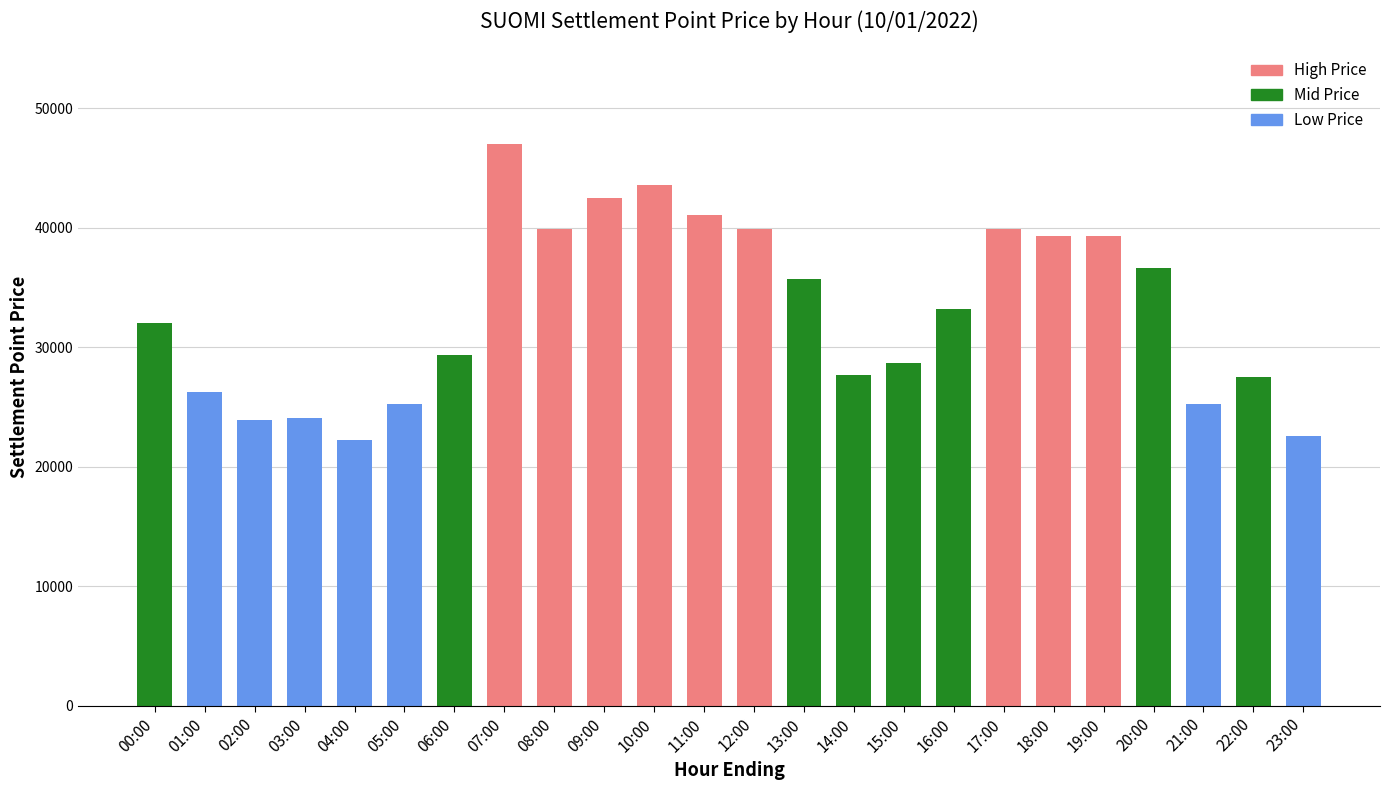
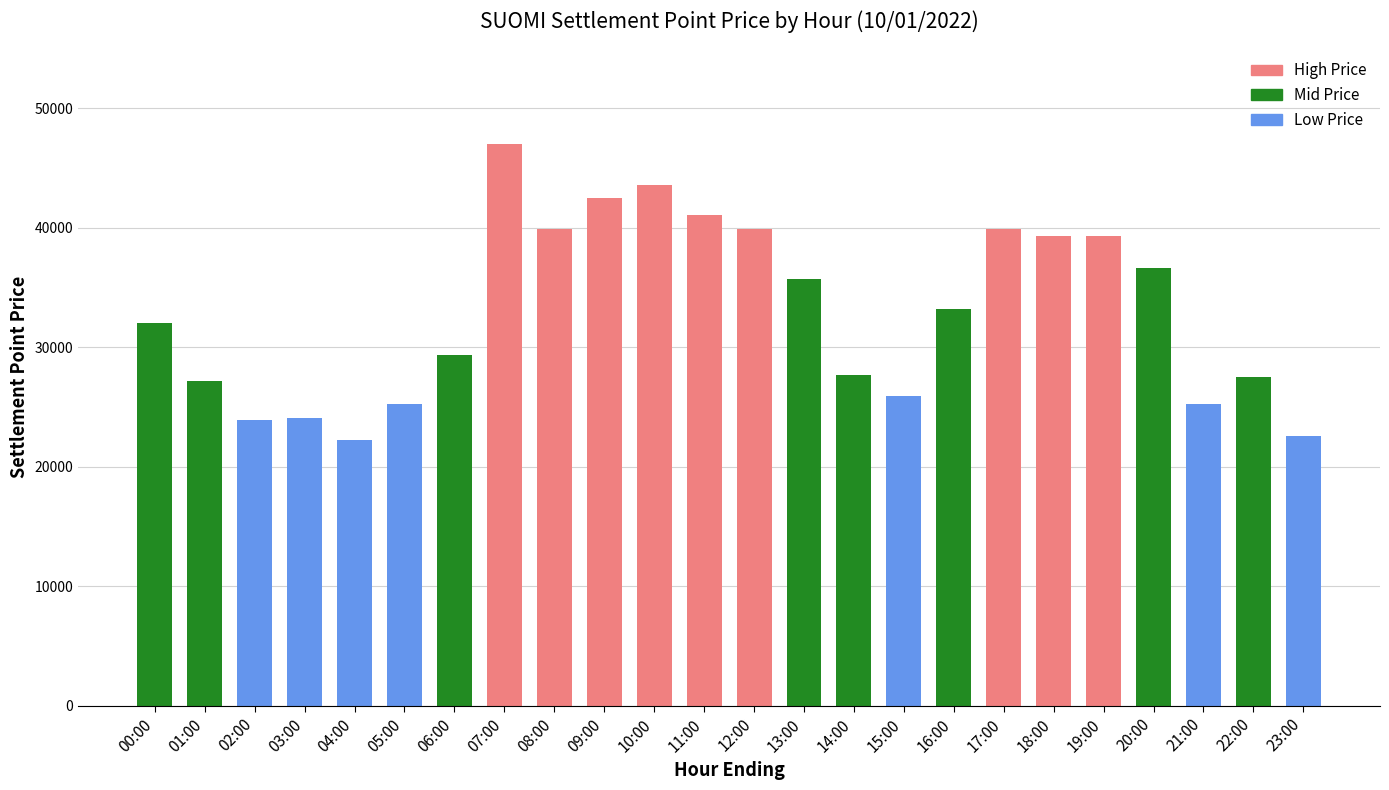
  {
    "00:00": 32100,
-   "01:00": 26300,
+   "01:00": 27200,
    "02:00": 23900,
    "03:00": 24100,
    "04:00": 22200,
    "05:00": 25200,
    "06:00": 29400,
    "07:00": 47000,
    "08:00": 39900,
    "09:00": 42500,
    "10:00": 43600,
    "11:00": 41100,
    "12:00": 39900,
    "13:00": 35700,
    "14:00": 27700,
-   "15:00": 28700,
+   "15:00": 25900,
    "16:00": 33200,
    "17:00": 39900,
    "18:00": 39300,
    "19:00": 39300,
    "20:00": 36700,
    "21:00": 25200,
    "22:00": 27600,
    "23:00": 22500
  }
